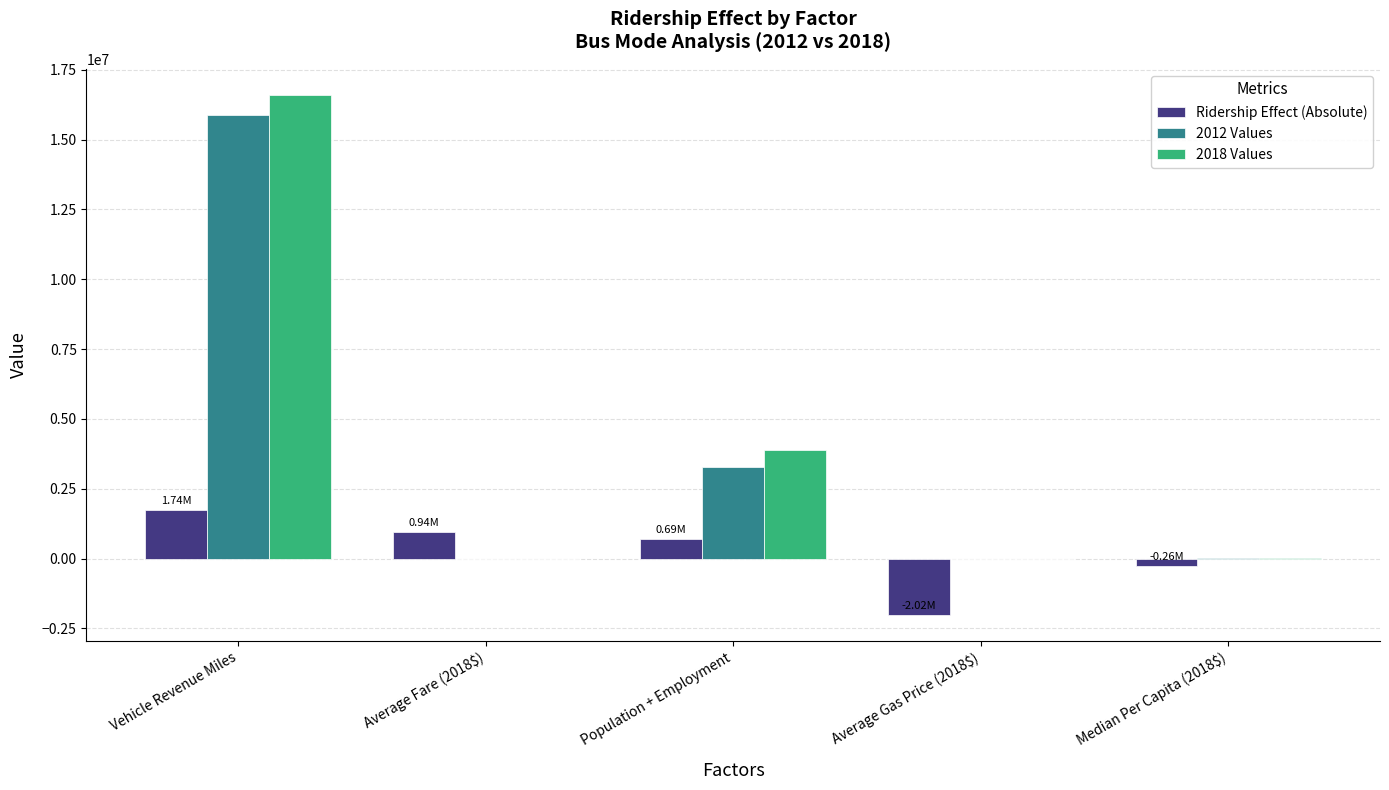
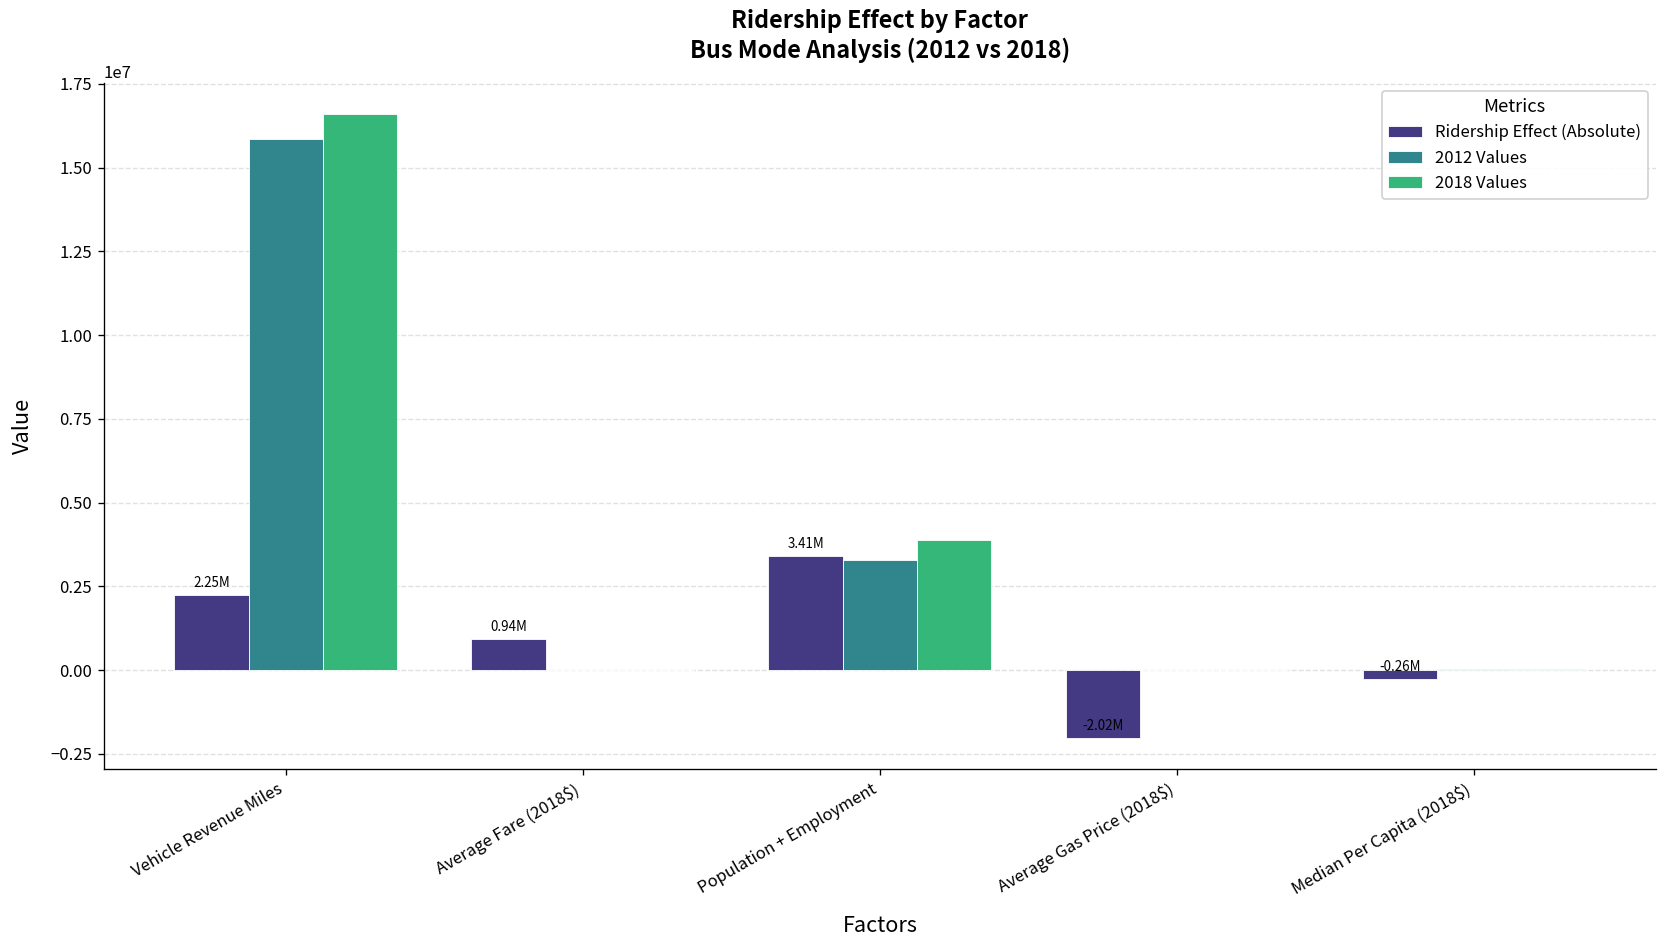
  {
    "Ridership Effect (Absolute)": {
-     "Vehicle Revenue Miles": "1.74M",
+     "Vehicle Revenue Miles": "2.25M",
      "Average Fare (2018$)": "0.94M",
-     "Population + Employment": "0.69M",
+     "Population + Employment": "3.41M",
      "Average Gas Price (2018$)": "-2.02M",
      "Median Per Capita (2018$)": "-0.26M"
    }
  }
